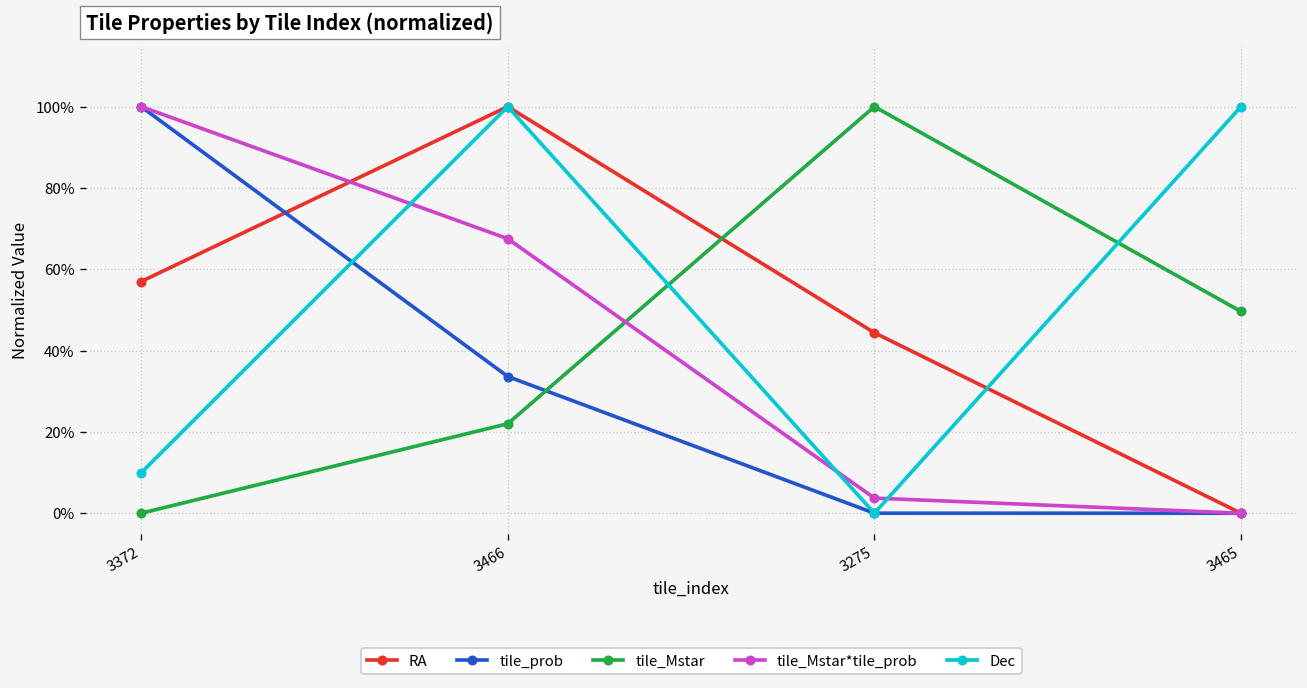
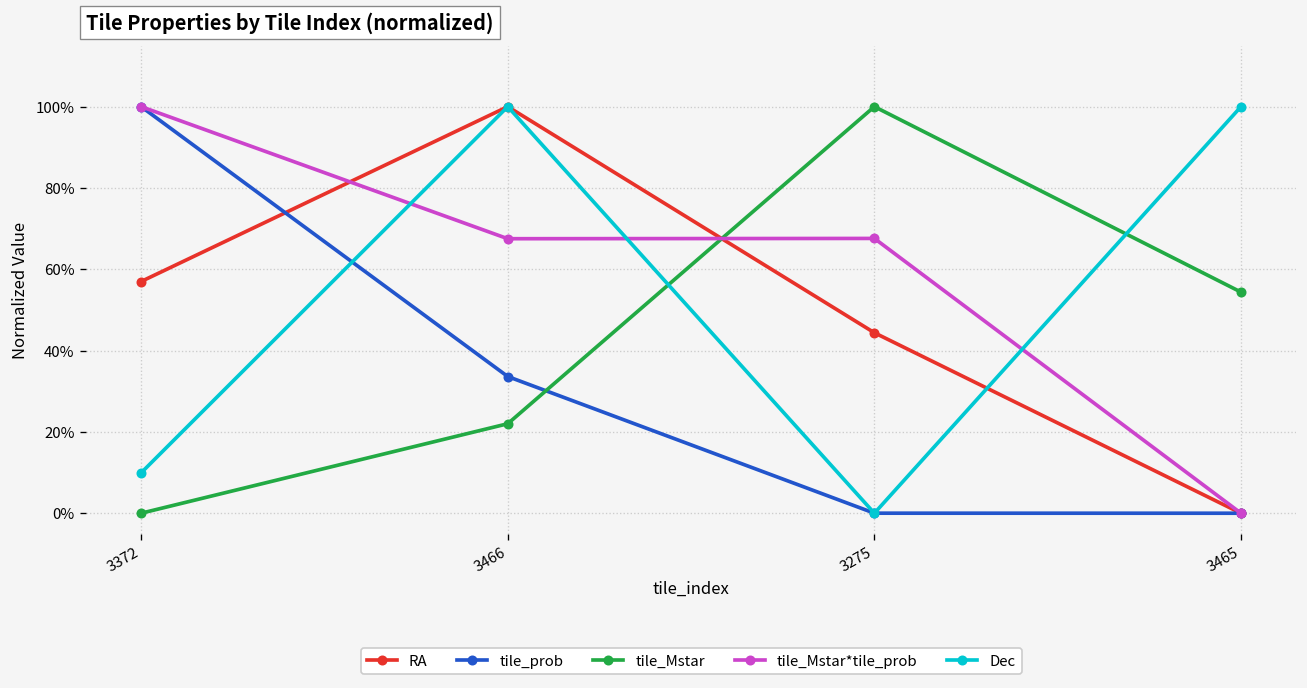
  {
    "RA": {
      "3372": "57%",
      "3275": "44%"
    },
    "tile_prob": {
      "3466": "34%"
    },
    "tile_Mstar": {
      "3372": "0%",
      "3466": "22%",
      "3275": "100%",
-     "3465": "50%"
+     "3465": "54%"
    },
    "tile_Mstar*tile_prob": {
      "3466": "68%",
-     "3275": "4%"
+     "3275": "68%"
    },
    "Dec": {
      "3372": "10%",
      "3465": "100%"
    }
  }
